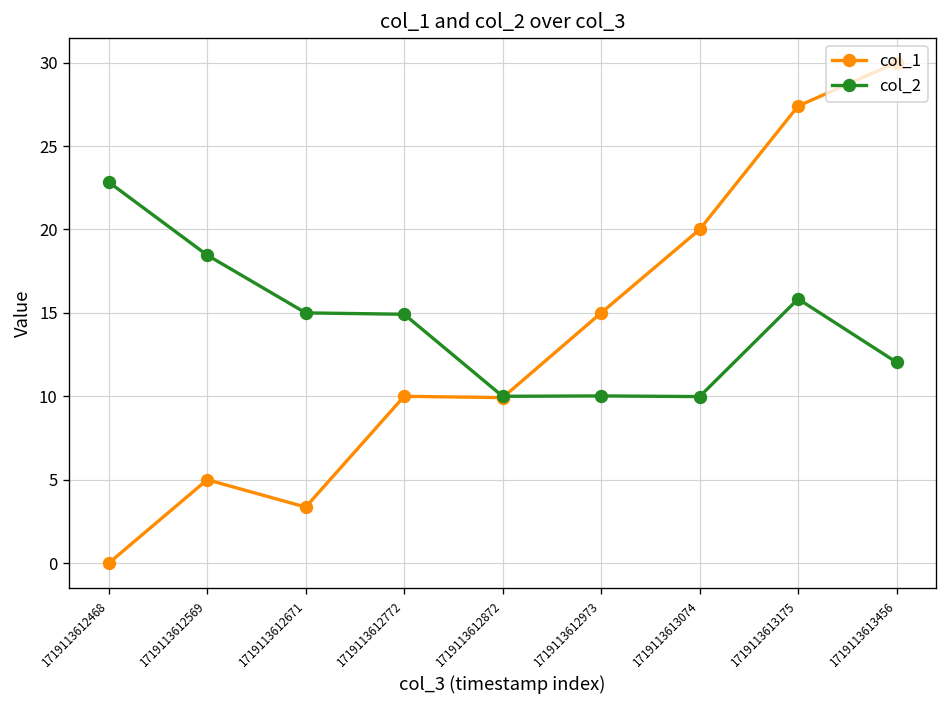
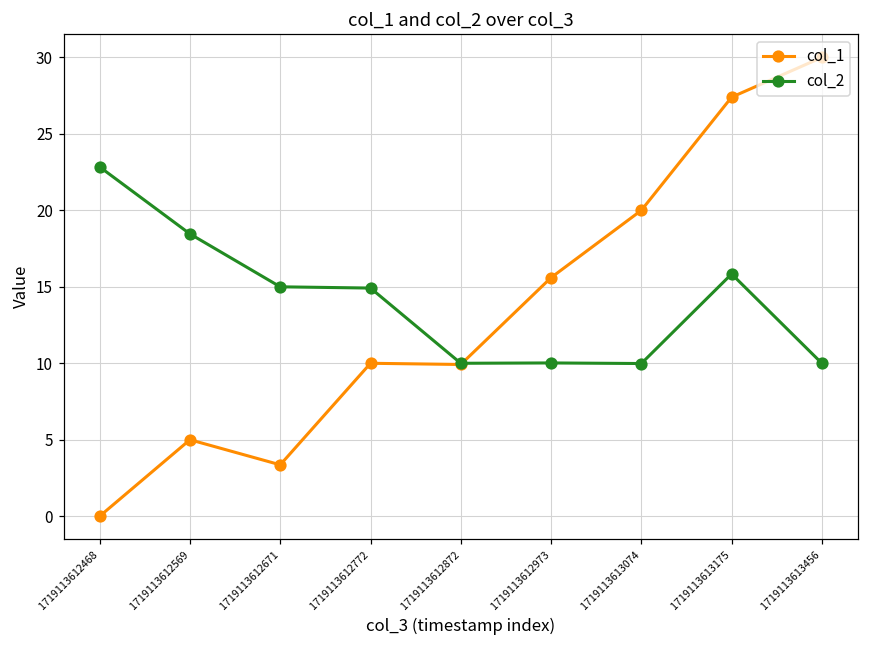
  {
    "col_1": {
      "1719113612468": 0.0,
      "1719113612569": 5.0,
      "1719113612671": 3.4,
      "1719113612772": 10.0,
-     "1719113612973": 15.0,
+     "1719113612973": 15.6,
      "1719113613074": 20.0,
      "1719113613175": 27.4
    },
    "col_2": {
      "1719113612468": 22.8,
      "1719113612569": 18.5,
      "1719113612671": 15.0,
      "1719113612772": 14.9,
      "1719113612973": 10.0,
      "1719113613074": 10.0,
      "1719113613175": 15.8,
-     "1719113613456": 12.0
+     "1719113613456": 10.0
    }
  }
